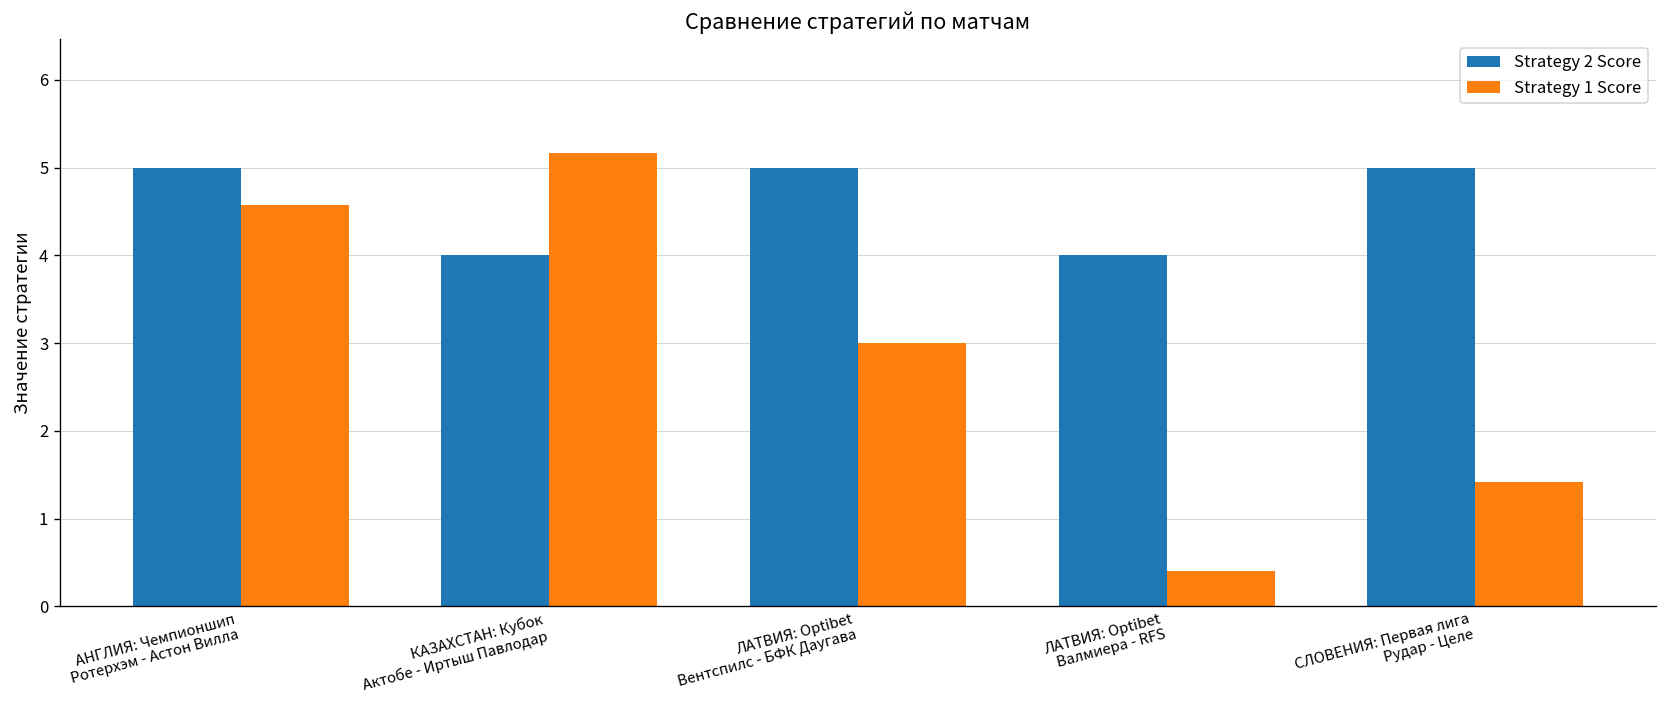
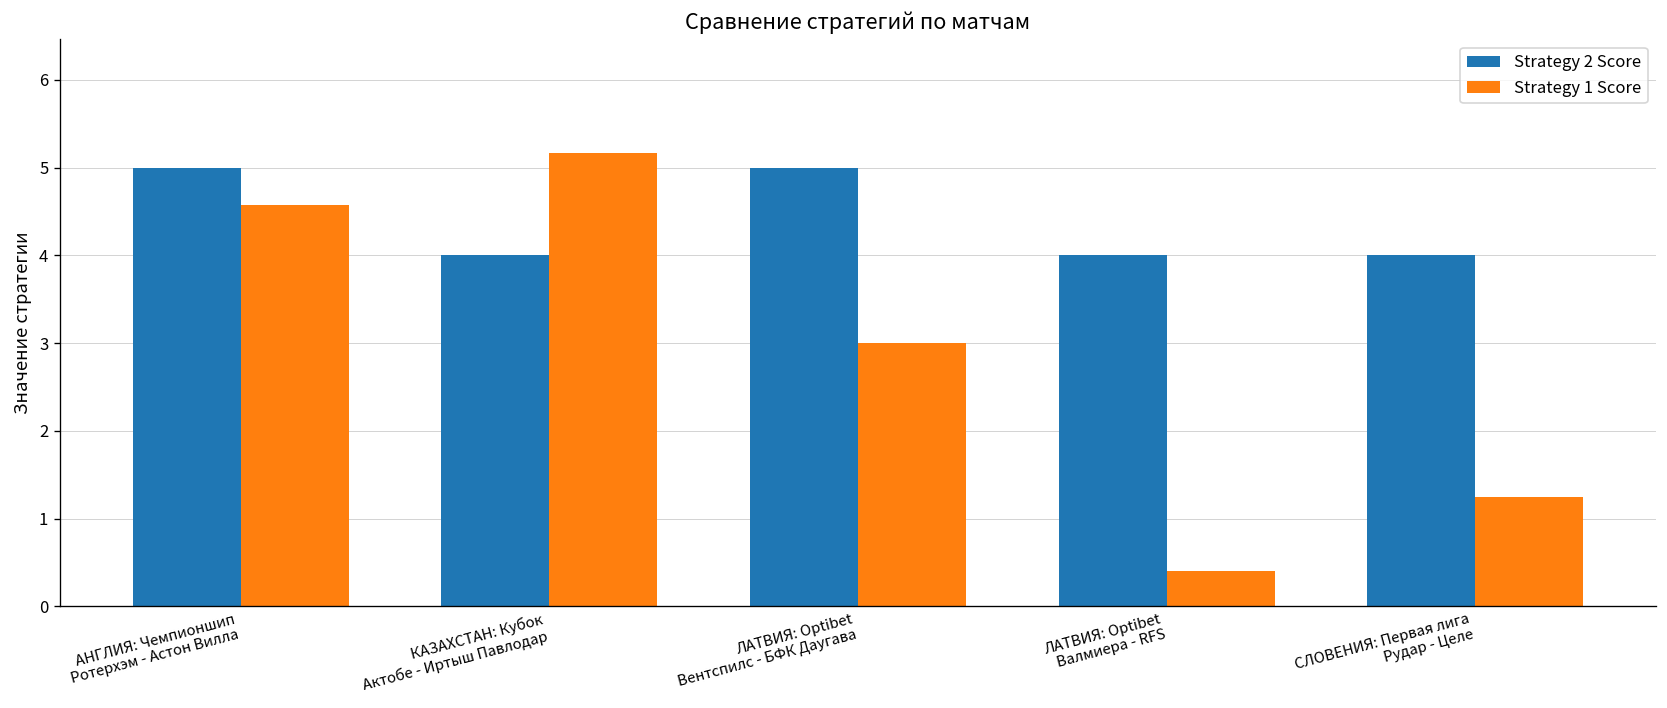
  {
    "Strategy 2 Score": {
      "АНГЛИЯ: Чемпионшип Ротерхэм - Астон Вилла": 5,
      "КАЗАХСТАН: Кубок Актобе - Иртыш Павлодар": 4,
      "ЛАТВИЯ: Optibet Вентспилс - БФК Даугава": 5,
      "ЛАТВИЯ: Optibet Валмиера - RFS": 4,
-     "СЛОВЕНИЯ: Первая лига Рудар - Целе": 5
+     "СЛОВЕНИЯ: Первая лига Рудар - Целе": 4
    },
    "Strategy 1 Score": {
      "АНГЛИЯ: Чемпионшип Ротерхэм - Астон Вилла": 4.6,
      "КАЗАХСТАН: Кубок Актобе - Иртыш Павлодар": 5.2,
      "ЛАТВИЯ: Optibet Вентспилс - БФК Даугава": 3.0,
      "ЛАТВИЯ: Optibet Валмиера - RFS": 0.4,
-     "СЛОВЕНИЯ: Первая лига Рудар - Целе": 1.4
+     "СЛОВЕНИЯ: Первая лига Рудар - Целе": 1.3
    }
  }
